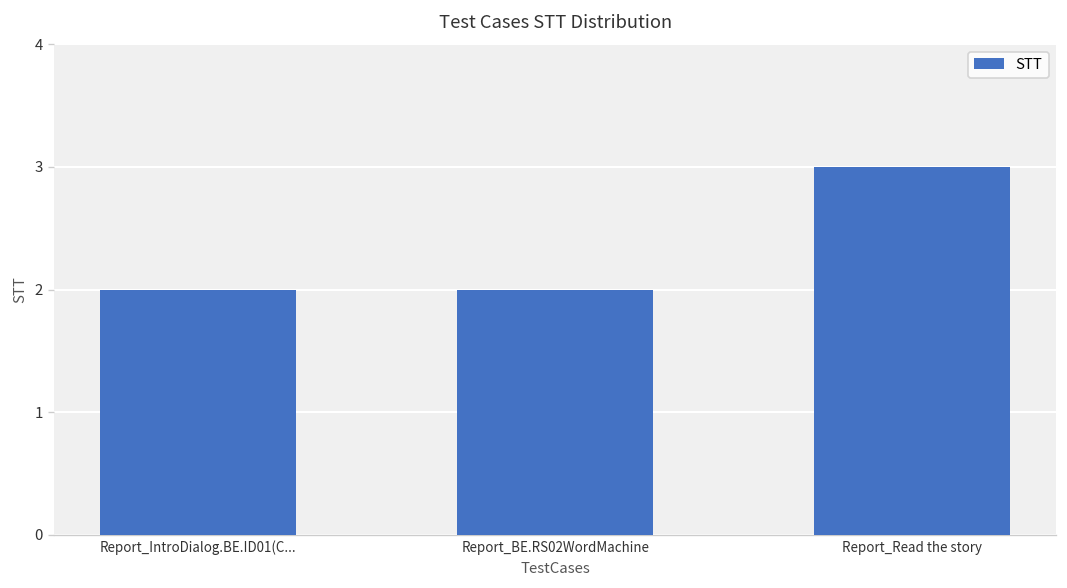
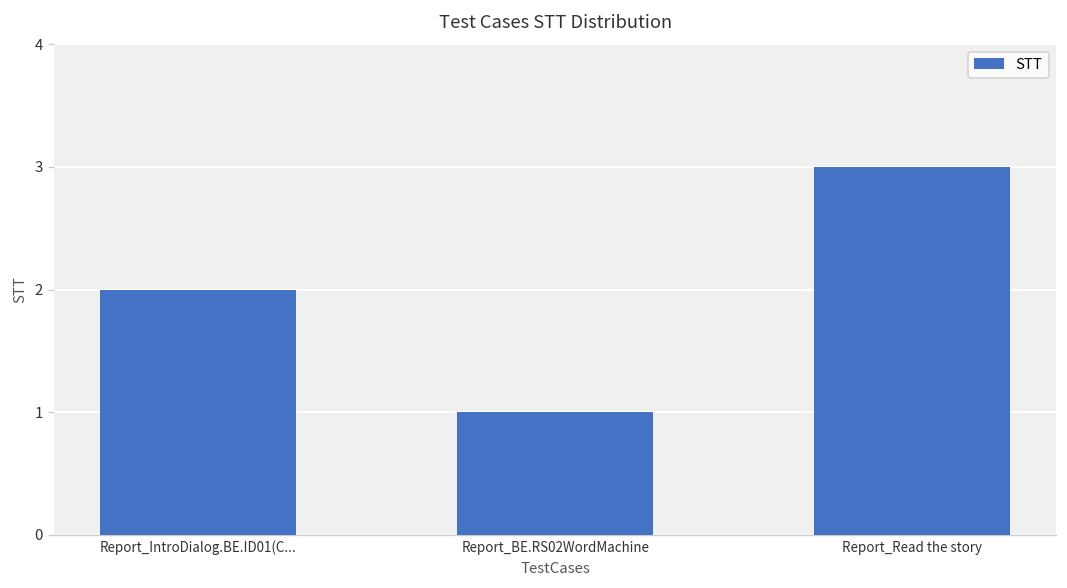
  {
    "Report_IntroDialog.BE.ID01(C...": 2,
-   "Report_BE.RS02WordMachine": 2,
+   "Report_BE.RS02WordMachine": 1,
    "Report_Read the story": 3
  }
